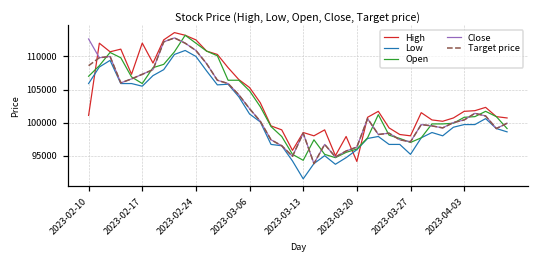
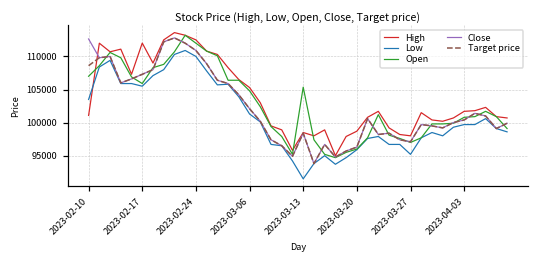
  {
    "High": {
      "2023-02-10": 101000,
      "2023-02-17": 112000,
      "2023-02-24": 113000,
      "2023-03-06": 105000,
-     "2023-03-20": 94000,
+     "2023-03-20": 99000,
      "2023-03-27": 98000,
      "2023-04-03": 102000
    },
    "Low": {
-     "2023-02-10": 106000,
+     "2023-02-10": 103000,
      "2023-02-24": 110000,
      "2023-03-06": 101000,
      "2023-03-13": 92000,
      "2023-03-27": 95000,
      "2023-04-03": 100000
    },
    "Open": {
      "2023-02-10": 107000,
      "2023-02-24": 112000,
      "2023-03-06": 105000,
-     "2023-03-13": 94000
+     "2023-03-13": 105000
    },
    "Close": {
      "2023-02-10": 113000
    },
    "Target price": {
      "2023-02-10": 109000
    }
  }
